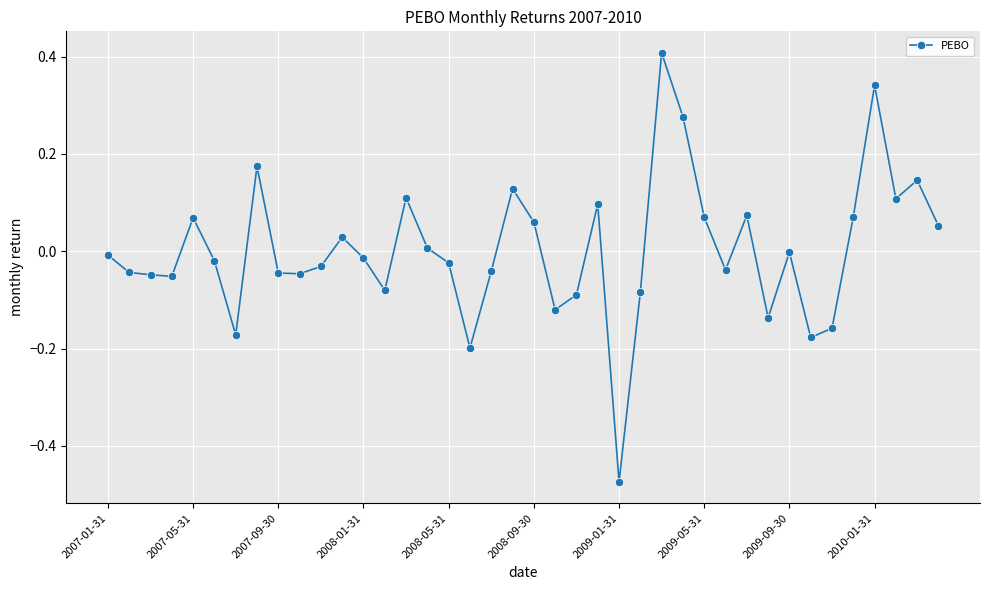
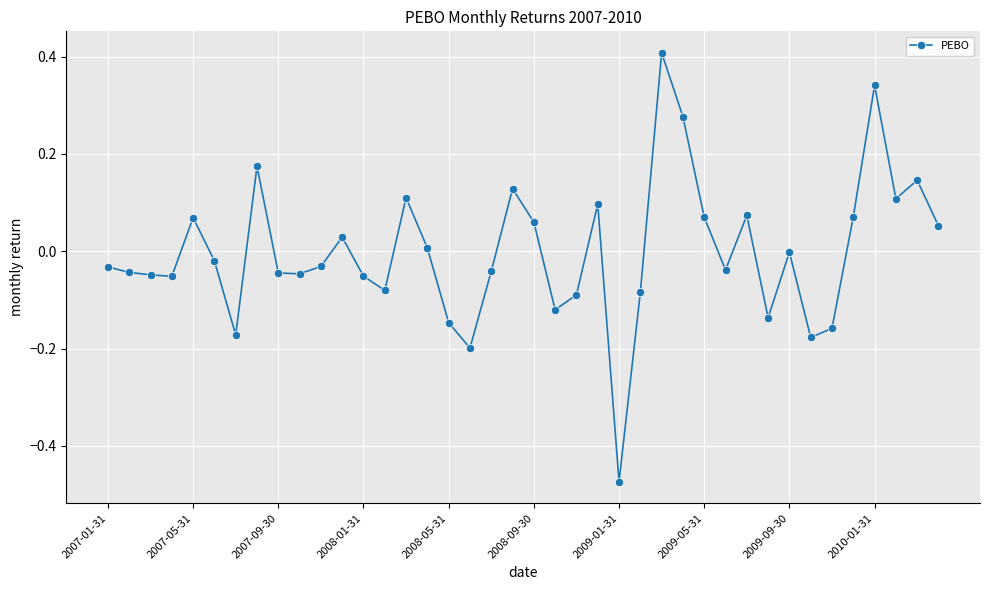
  {
-   "2007-01-31": -0.01,
+   "2007-01-31": -0.03,
    "2007-05-31": 0.07,
    "2007-09-30": -0.04,
-   "2008-01-31": -0.01,
-   "2008-05-31": -0.02,
+   "2008-01-31": -0.05,
+   "2008-05-31": -0.15,
    "2008-09-30": 0.06,
    "2009-01-31": -0.47,
    "2009-05-31": 0.07,
    "2009-09-30": 0.00,
    "2010-01-31": 0.34
  }
